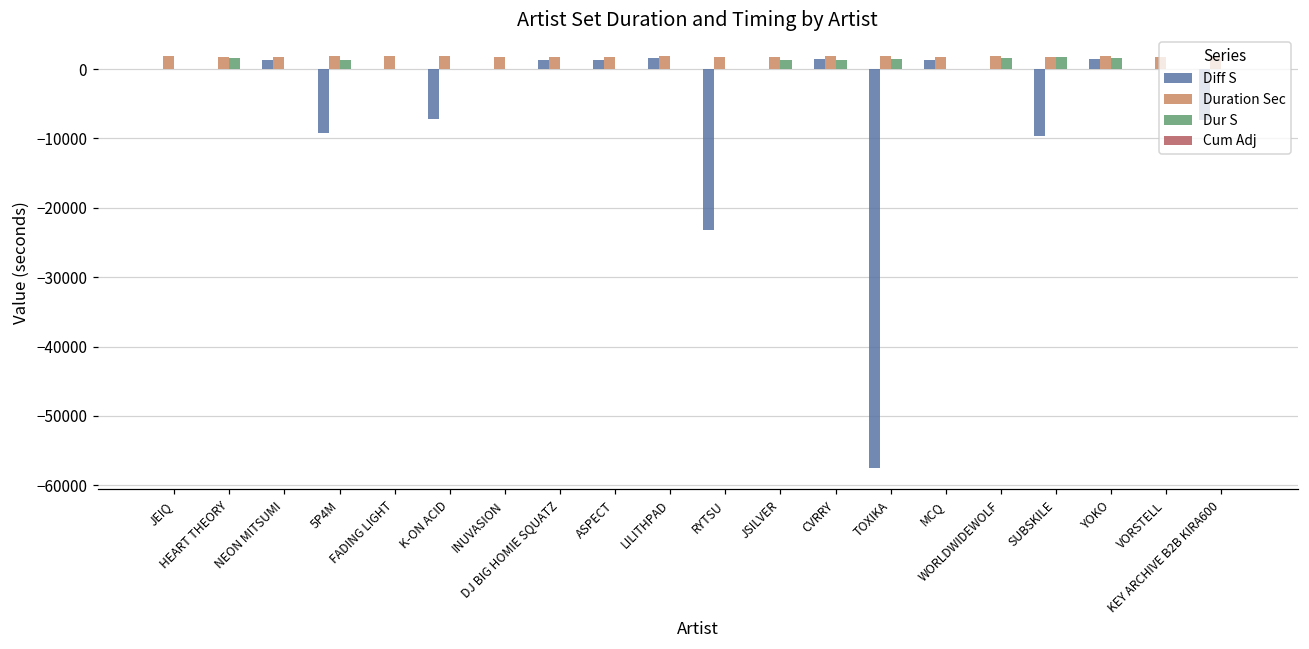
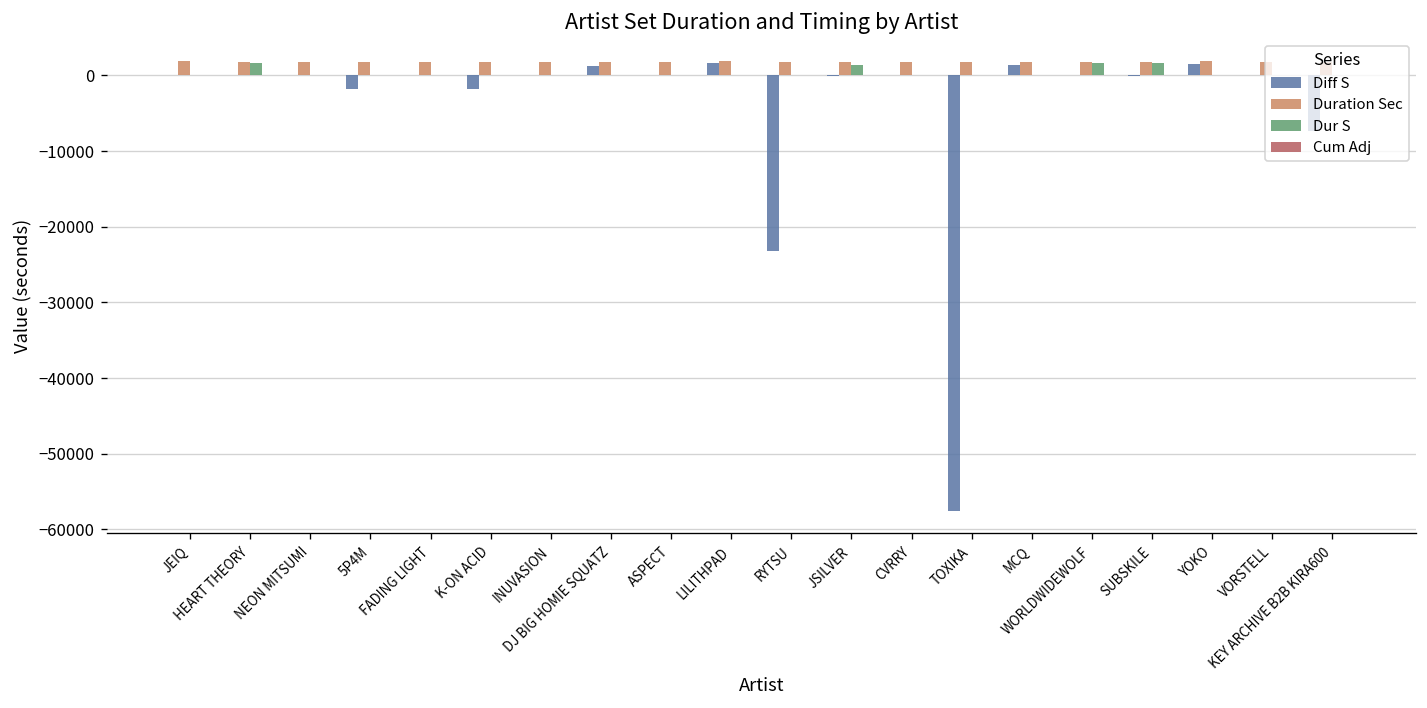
  {
    "Diff S": {
-     "NEON MITSUMI": 1000,
-     "5P4M": -9000,
-     "K-ON ACID": -7000,
+     "NEON MITSUMI": 0,
+     "5P4M": -2000,
+     "K-ON ACID": -2000,
      "DJ BIG HOMIE SQUATZ": 1000,
-     "ASPECT": 1000,
+     "ASPECT": 0,
      "LILITHPAD": 2000,
      "RYTSU": -23000,
-     "CVRRY": 1000,
+     "CVRRY": 0,
      "TOXIKA": -58000,
      "MCQ": 1000,
-     "SUBSKILE": -10000,
+     "SUBSKILE": 0,
      "YOKO": 1000
    },
    "Dur S": {
      "HEART THEORY": 2000,
-     "5P4M": 1000,
+     "5P4M": 0,
      "JSILVER": 1000,
-     "CVRRY": 1000,
-     "TOXIKA": 1000,
+     "CVRRY": 0,
+     "TOXIKA": 0,
      "WORLDWIDEWOLF": 2000,
      "SUBSKILE": 2000,
-     "YOKO": 2000
+     "YOKO": 0
    }
  }
